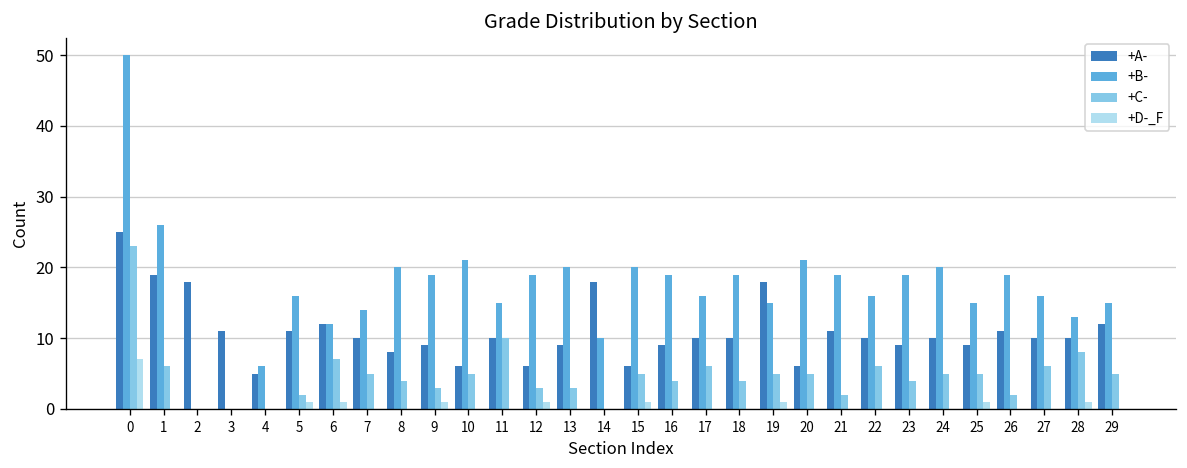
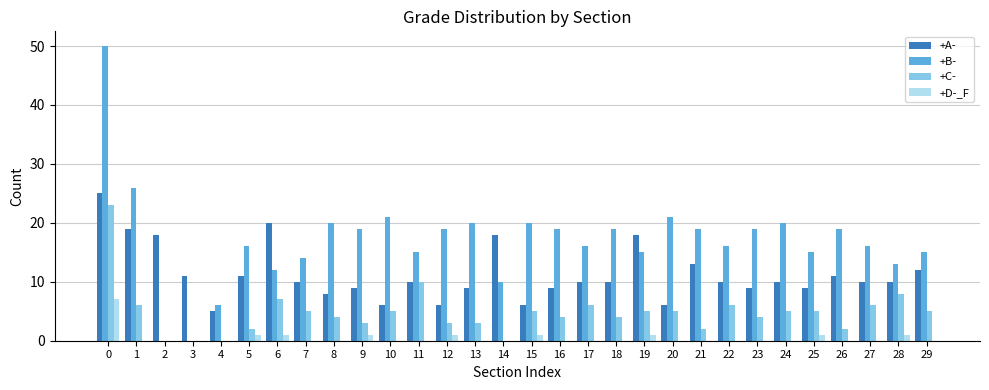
  {
    "+A-": {
      "0": 25,
      "1": 19,
      "2": 18,
      "3": 11,
      "4": 5,
      "5": 11,
-     "6": 12,
+     "6": 20,
      "7": 10,
      "8": 8,
      "9": 9,
      "10": 6,
      "11": 10,
      "12": 6,
      "13": 9,
      "14": 18,
      "15": 6,
      "16": 9,
      "17": 10,
      "18": 10,
      "19": 18,
      "20": 6,
-     "21": 11,
+     "21": 13,
      "22": 10,
      "23": 9,
      "24": 10,
      "25": 9,
      "26": 11,
      "27": 10,
      "28": 10,
      "29": 12
    }
  }
